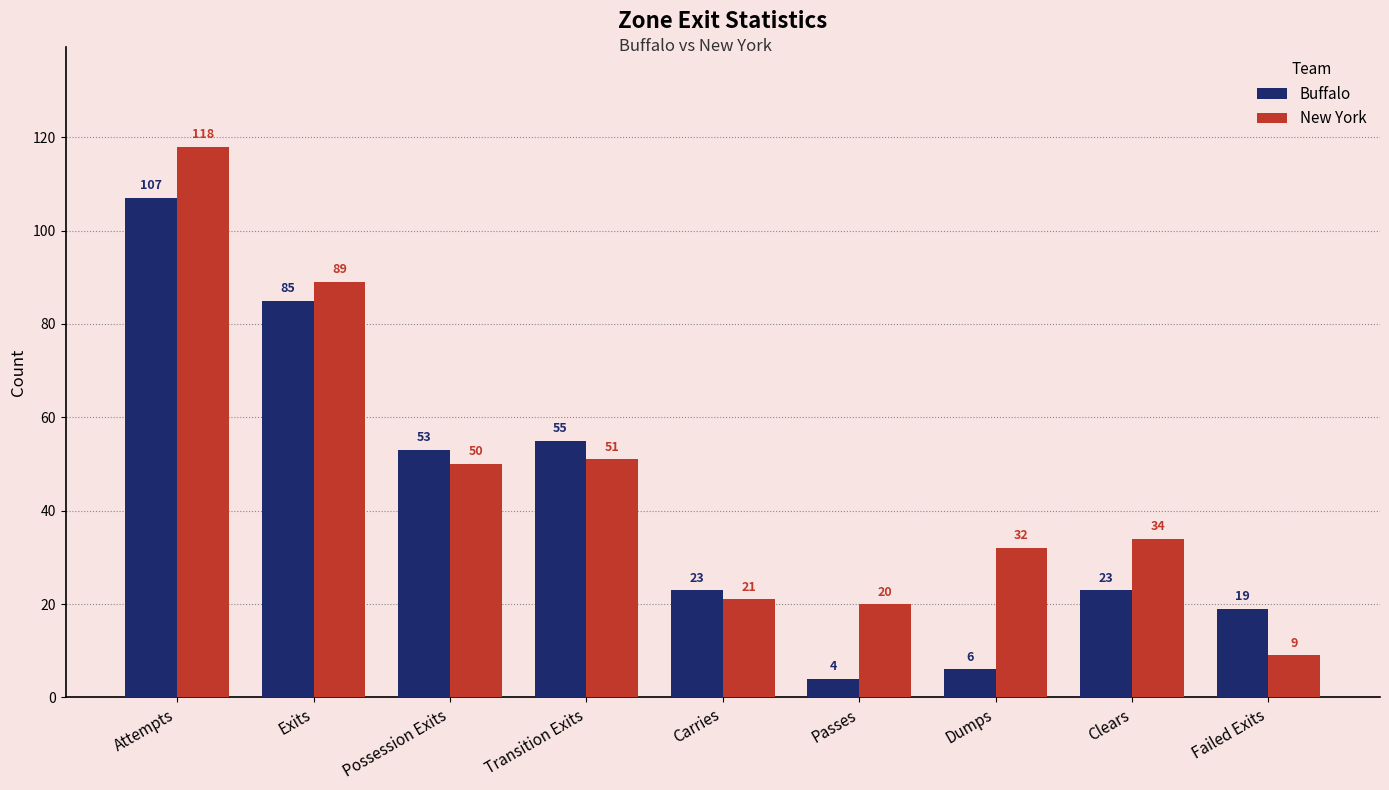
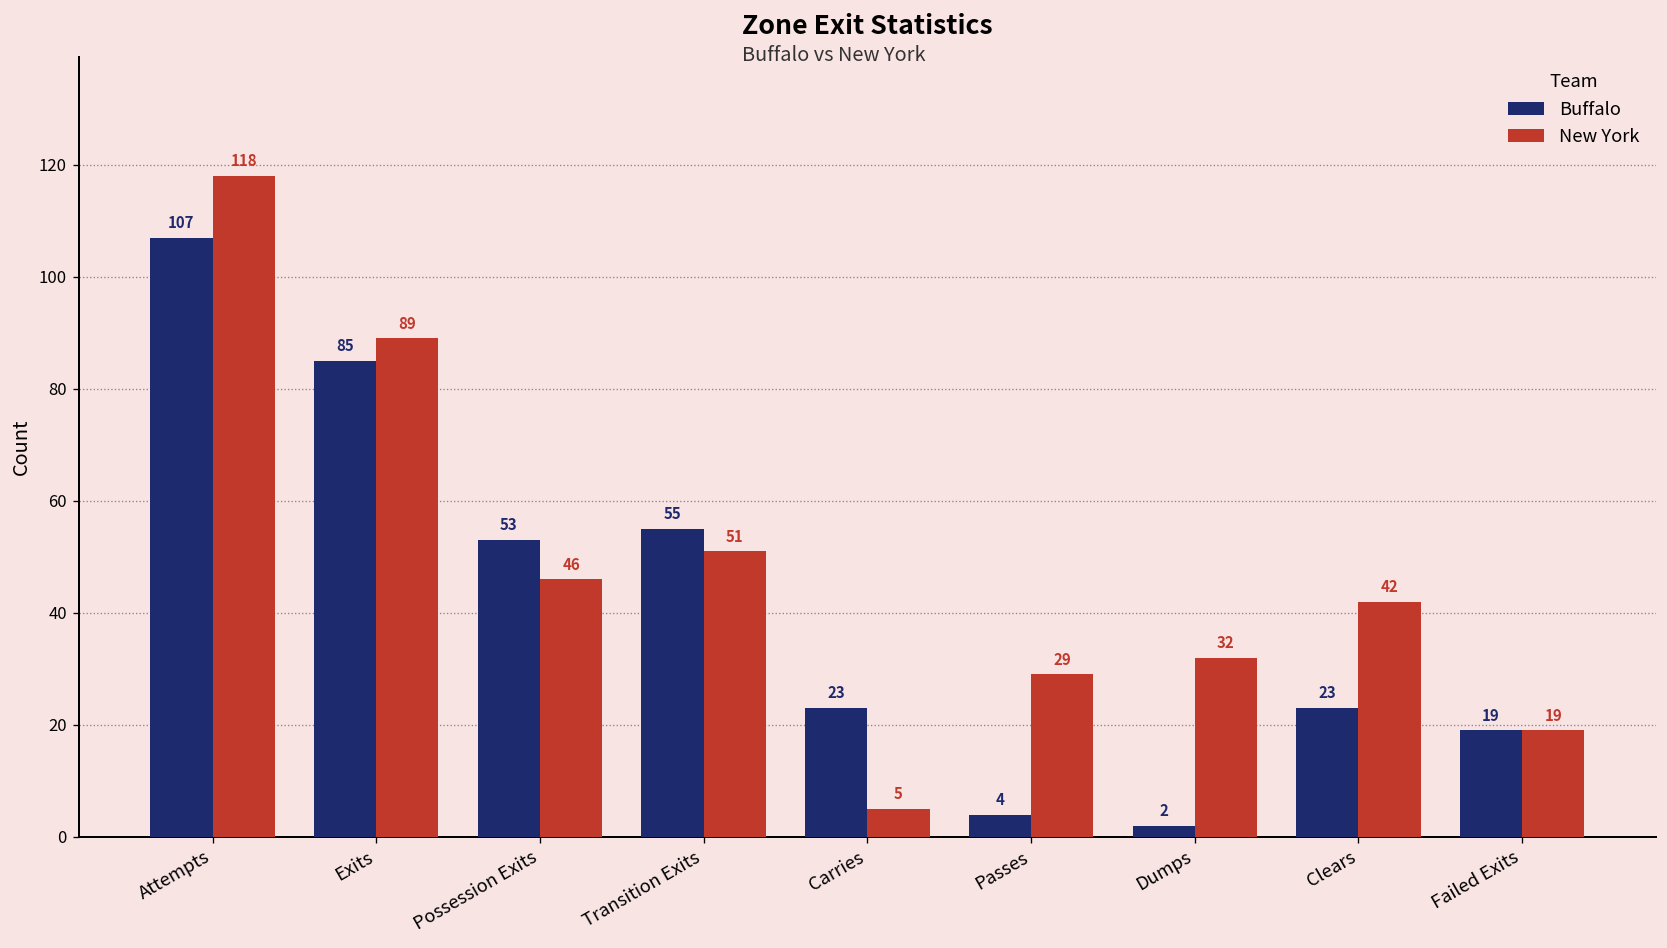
  {
    "Buffalo": {
      "Attempts": 107,
      "Exits": 85,
      "Possession Exits": 53,
      "Transition Exits": 55,
      "Carries": 23,
      "Passes": 4,
-     "Dumps": 6,
+     "Dumps": 2,
      "Clears": 23,
      "Failed Exits": 19
    },
    "New York": {
      "Attempts": 118,
      "Exits": 89,
-     "Possession Exits": 50,
+     "Possession Exits": 46,
      "Transition Exits": 51,
-     "Carries": 21,
-     "Passes": 20,
+     "Carries": 5,
+     "Passes": 29,
      "Dumps": 32,
-     "Clears": 34,
-     "Failed Exits": 9
+     "Clears": 42,
+     "Failed Exits": 19
    }
  }
